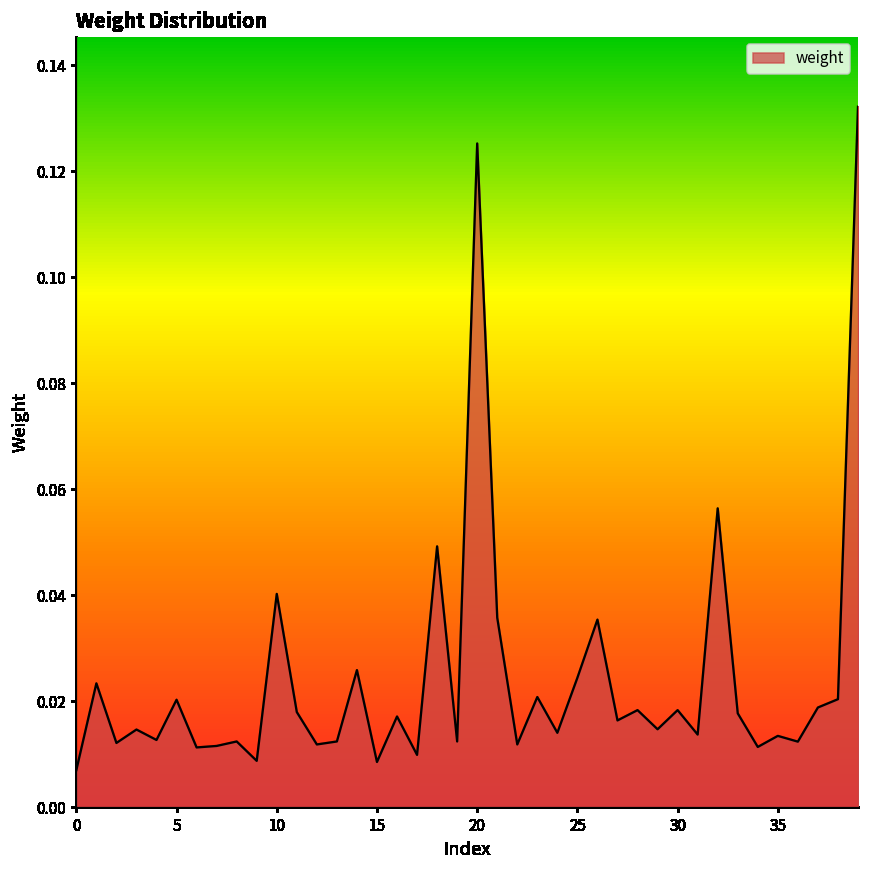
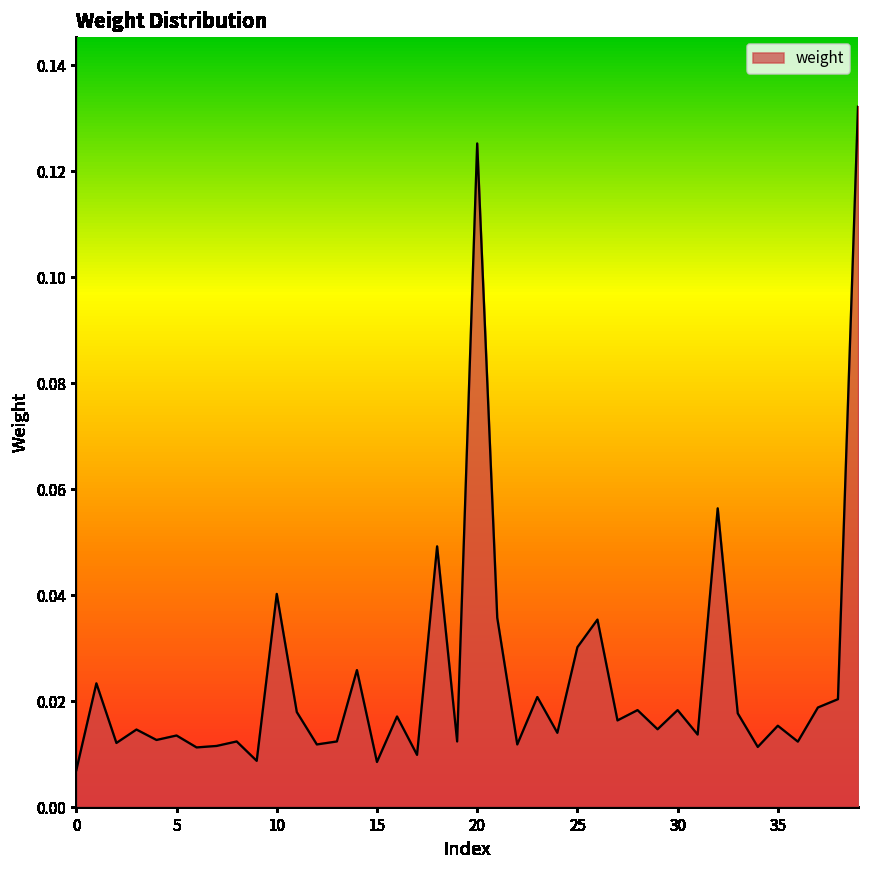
  {
    "0": 0.007,
-   "5": 0.020,
+   "5": 0.014,
    "10": 0.040,
    "15": 0.009,
    "20": 0.125,
-   "25": 0.024,
+   "25": 0.030,
    "30": 0.018,
-   "35": 0.013
+   "35": 0.015
  }
